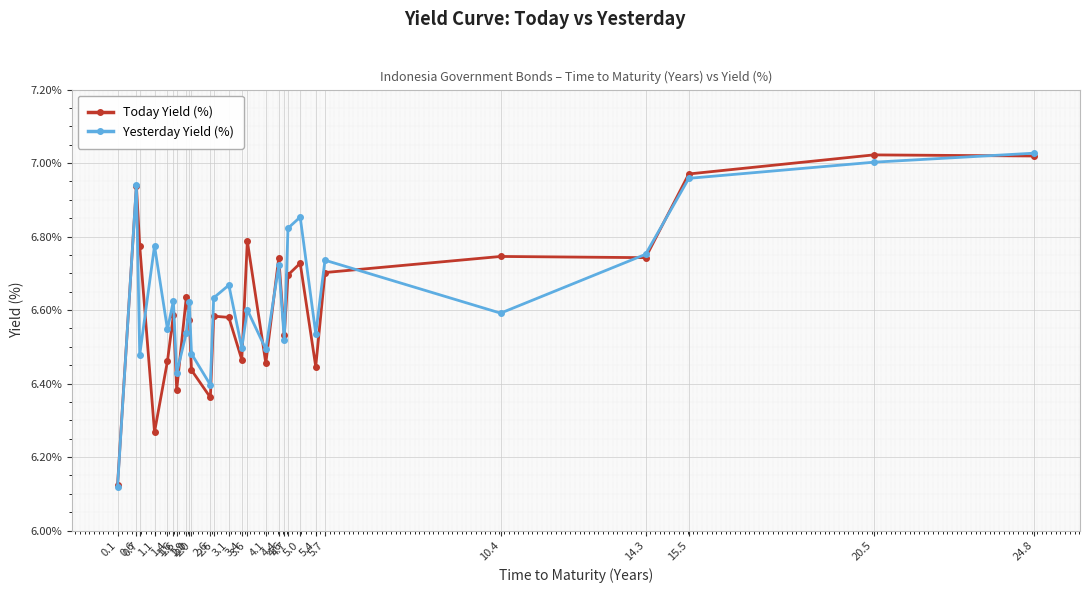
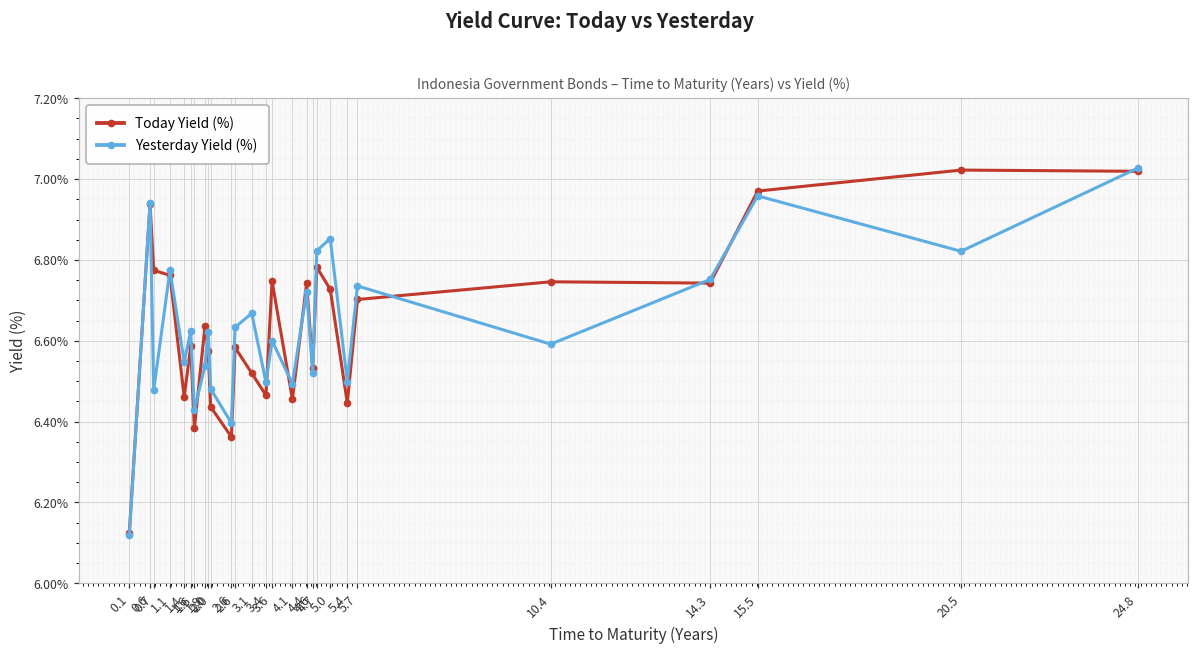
  {
    "Today Yield (%)": {
      "0.7": "6.77%",
-     "1.1": "6.27%",
+     "1.1": "6.76%",
      "1.4": "6.46%",
      "1.9": "6.64%",
-     "3.1": "6.58%",
+     "3.1": "6.52%",
      "3.4": "6.47%",
-     "3.6": "6.79%",
+     "3.6": "6.75%",
      "4.1": "6.46%",
      "4.4": "6.74%",
      "4.6": "6.53%",
-     "4.7": "6.70%",
+     "4.7": "6.78%",
      "5.0": "6.73%",
      "5.4": "6.45%",
      "5.7": "6.70%",
      "10.4": "6.75%",
      "14.3": "6.74%",
      "15.5": "6.97%",
      "20.5": "7.02%",
      "24.8": "7.02%"
    },
    "Yesterday Yield (%)": {
      "0.7": "6.48%",
      "1.1": "6.78%",
      "1.4": "6.55%",
      "1.9": "6.54%",
      "3.1": "6.67%",
      "3.4": "6.50%",
      "3.6": "6.60%",
      "4.1": "6.49%",
      "4.4": "6.72%",
      "4.6": "6.52%",
      "4.7": "6.82%",
      "5.0": "6.85%",
-     "5.4": "6.54%",
+     "5.4": "6.50%",
      "5.7": "6.74%",
      "10.4": "6.59%",
      "14.3": "6.75%",
      "15.5": "6.96%",
-     "20.5": "7.00%",
+     "20.5": "6.82%",
      "24.8": "7.03%"
    }
  }
